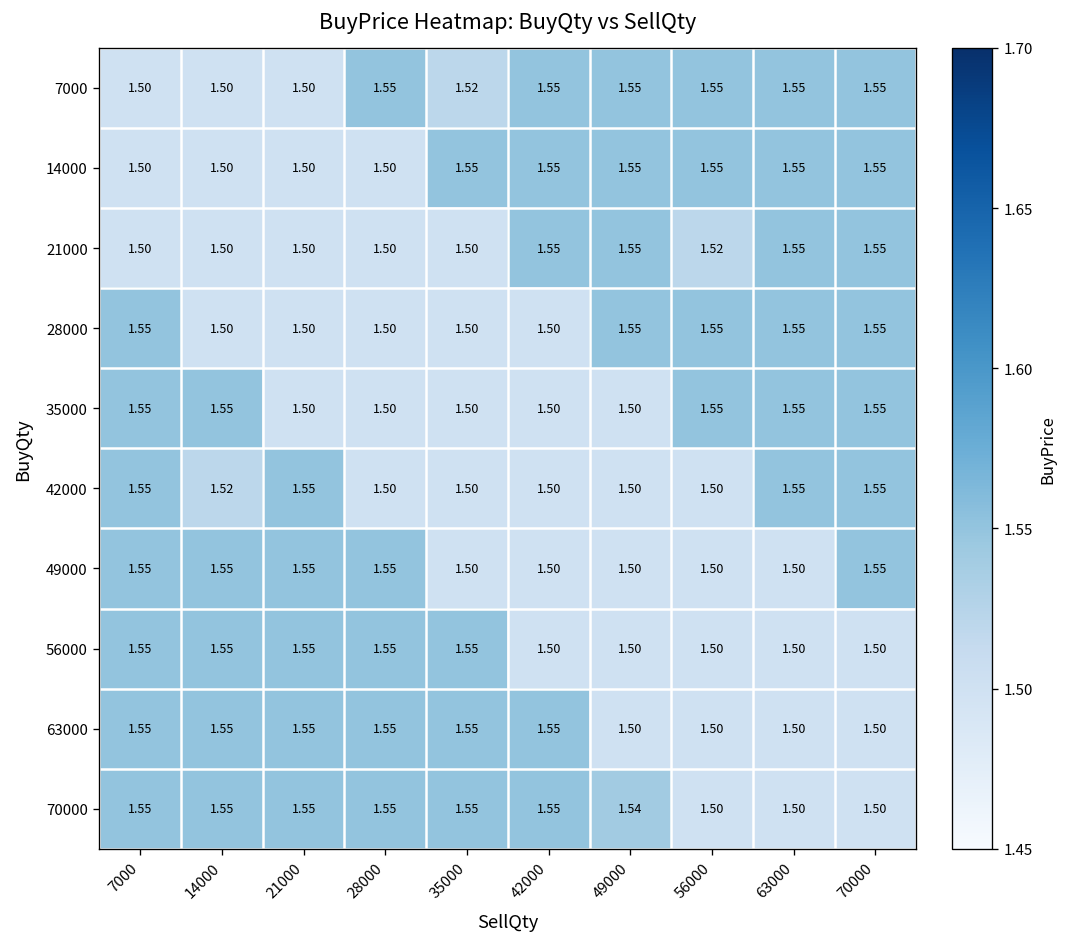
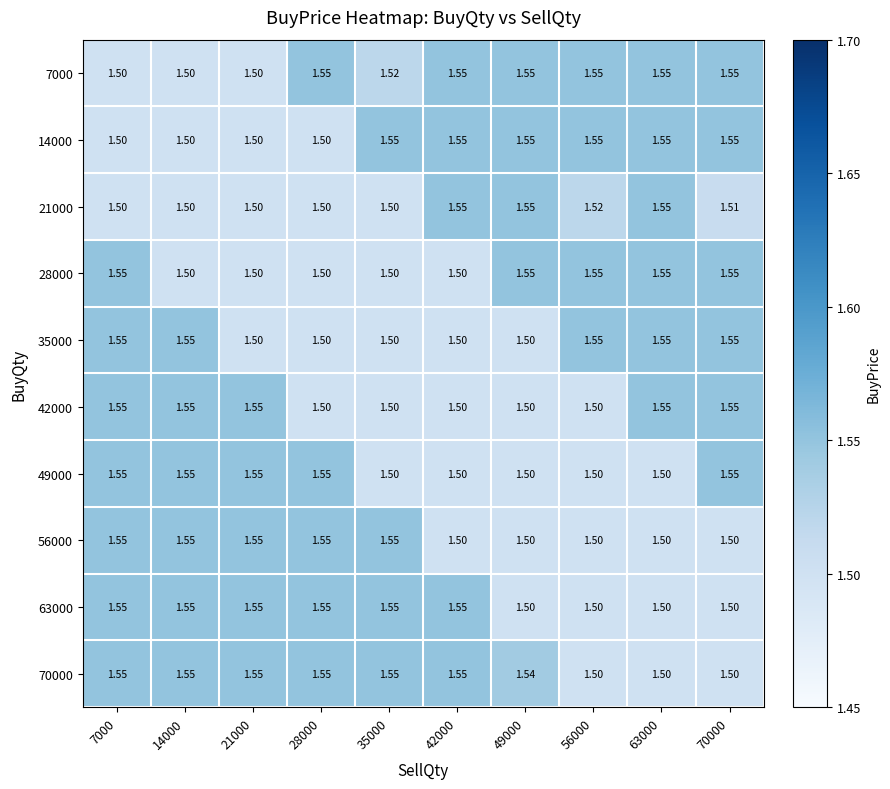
  {
    "7000": {
      "7000": 1.50,
      "14000": 1.50,
      "21000": 1.50,
      "28000": 1.55,
      "35000": 1.52,
      "42000": 1.55,
      "49000": 1.55,
      "56000": 1.55,
      "63000": 1.55,
      "70000": 1.55
    },
    "14000": {
      "7000": 1.50,
      "14000": 1.50,
      "21000": 1.50,
      "28000": 1.50,
      "35000": 1.55,
      "42000": 1.55,
      "49000": 1.55,
      "56000": 1.55,
      "63000": 1.55,
      "70000": 1.55
    },
    "21000": {
      "7000": 1.50,
      "14000": 1.50,
      "21000": 1.50,
      "28000": 1.50,
      "35000": 1.50,
      "42000": 1.55,
      "49000": 1.55,
      "56000": 1.52,
      "63000": 1.55,
-     "70000": 1.55
+     "70000": 1.51
    },
    "28000": {
      "7000": 1.55,
      "14000": 1.50,
      "21000": 1.50,
      "28000": 1.50,
      "35000": 1.50,
      "42000": 1.50,
      "49000": 1.55,
      "56000": 1.55,
      "63000": 1.55,
      "70000": 1.55
    },
    "35000": {
      "7000": 1.55,
      "14000": 1.55,
      "21000": 1.50,
      "28000": 1.50,
      "35000": 1.50,
      "42000": 1.50,
      "49000": 1.50,
      "56000": 1.55,
      "63000": 1.55,
      "70000": 1.55
    },
    "42000": {
      "7000": 1.55,
-     "14000": 1.52,
+     "14000": 1.55,
      "21000": 1.55,
      "28000": 1.50,
      "35000": 1.50,
      "42000": 1.50,
      "49000": 1.50,
      "56000": 1.50,
      "63000": 1.55,
      "70000": 1.55
    },
    "49000": {
      "7000": 1.55,
      "14000": 1.55,
      "21000": 1.55,
      "28000": 1.55,
      "35000": 1.50,
      "42000": 1.50,
      "49000": 1.50,
      "56000": 1.50,
      "63000": 1.50,
      "70000": 1.55
    },
    "56000": {
      "7000": 1.55,
      "14000": 1.55,
      "21000": 1.55,
      "28000": 1.55,
      "35000": 1.55,
      "42000": 1.50,
      "49000": 1.50,
      "56000": 1.50,
      "63000": 1.50,
      "70000": 1.50
    },
    "63000": {
      "7000": 1.55,
      "14000": 1.55,
      "21000": 1.55,
      "28000": 1.55,
      "35000": 1.55,
      "42000": 1.55,
      "49000": 1.50,
      "56000": 1.50,
      "63000": 1.50,
      "70000": 1.50
    },
    "70000": {
      "7000": 1.55,
      "14000": 1.55,
      "21000": 1.55,
      "28000": 1.55,
      "35000": 1.55,
      "42000": 1.55,
      "49000": 1.54,
      "56000": 1.50,
      "63000": 1.50,
      "70000": 1.50
    }
  }
